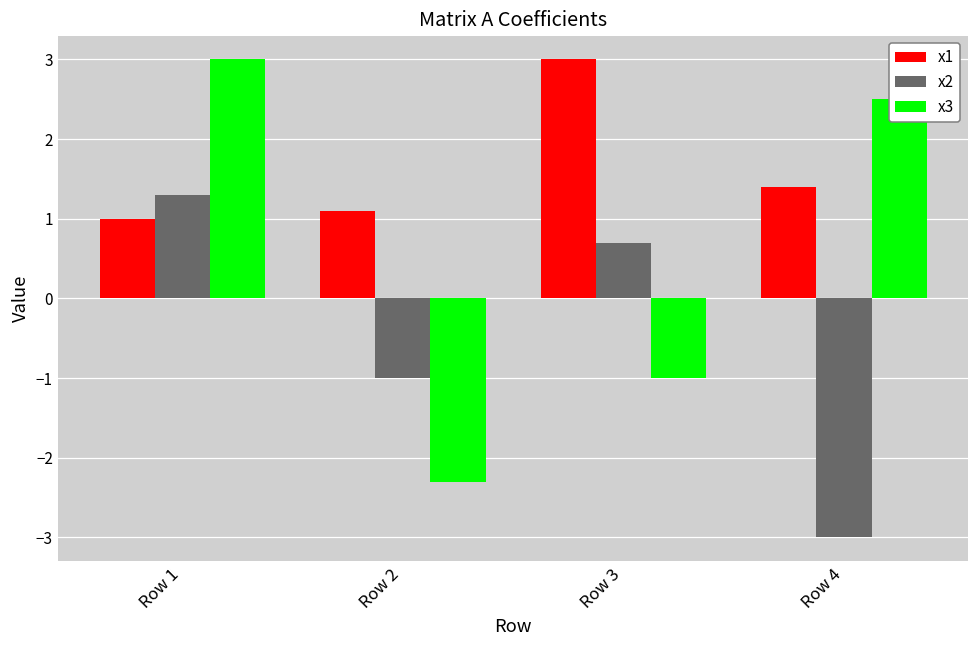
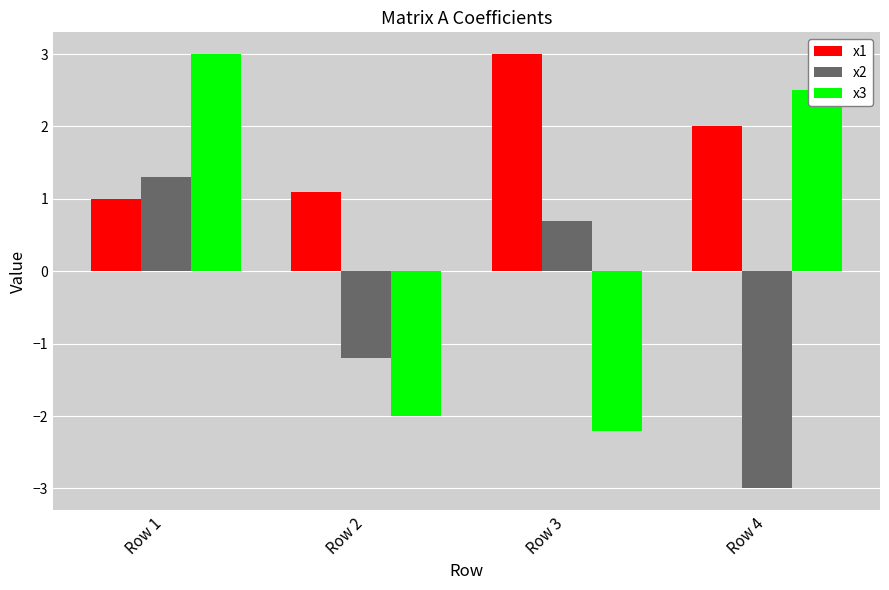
  {
    "x1": {
      "Row 1": 1.0,
      "Row 2": 1.1,
      "Row 3": 3.0,
-     "Row 4": 1.4
+     "Row 4": 2.0
    },
    "x2": {
      "Row 1": 1.3,
-     "Row 2": -1.0,
+     "Row 2": -1.2,
      "Row 3": 0.7,
      "Row 4": -3.0
    },
    "x3": {
      "Row 1": 3.0,
-     "Row 2": -2.3,
-     "Row 3": -1.0
+     "Row 2": -2.0,
+     "Row 3": -2.2
    }
  }
